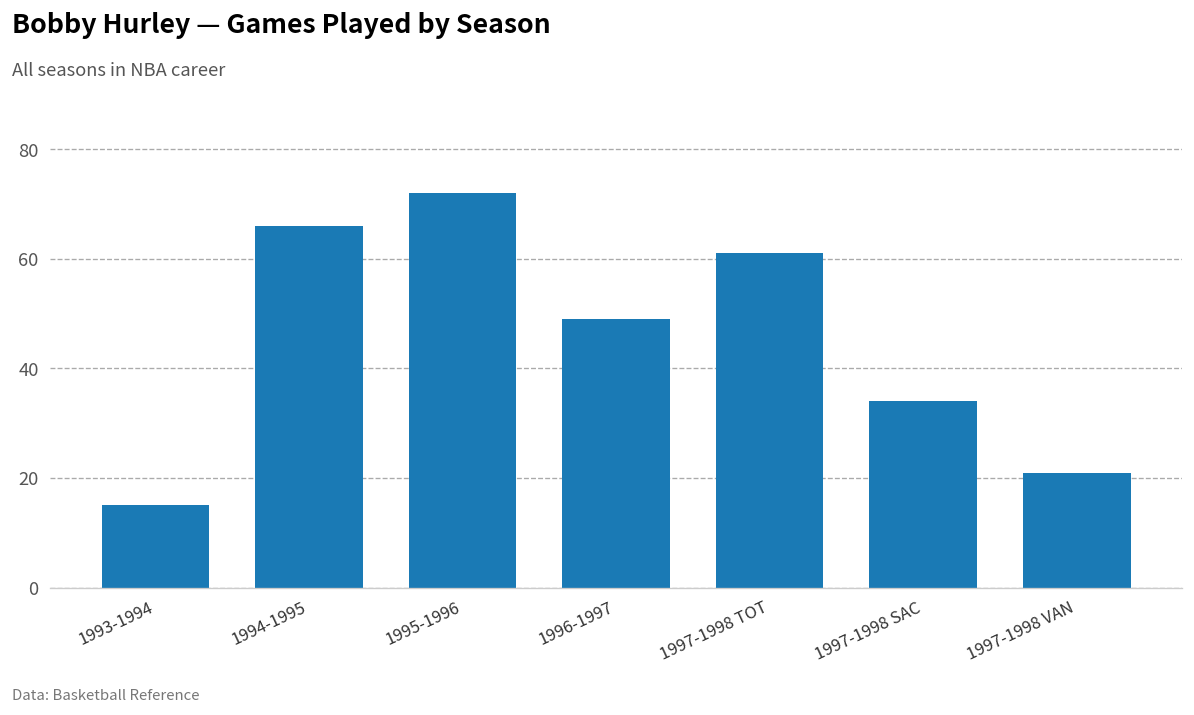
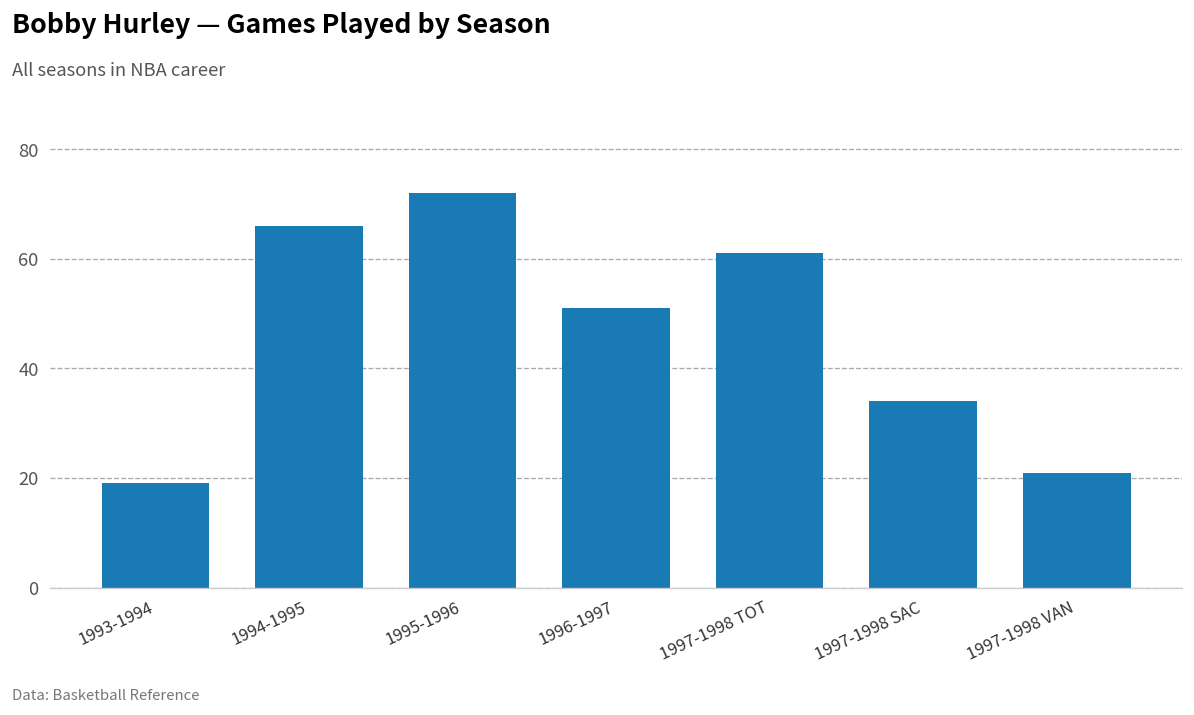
  {
-   "1993-1994": 15,
+   "1993-1994": 19,
    "1994-1995": 66,
    "1995-1996": 72,
-   "1996-1997": 49,
+   "1996-1997": 51,
    "1997-1998 TOT": 61,
    "1997-1998 SAC": 34,
    "1997-1998 VAN": 21
  }
